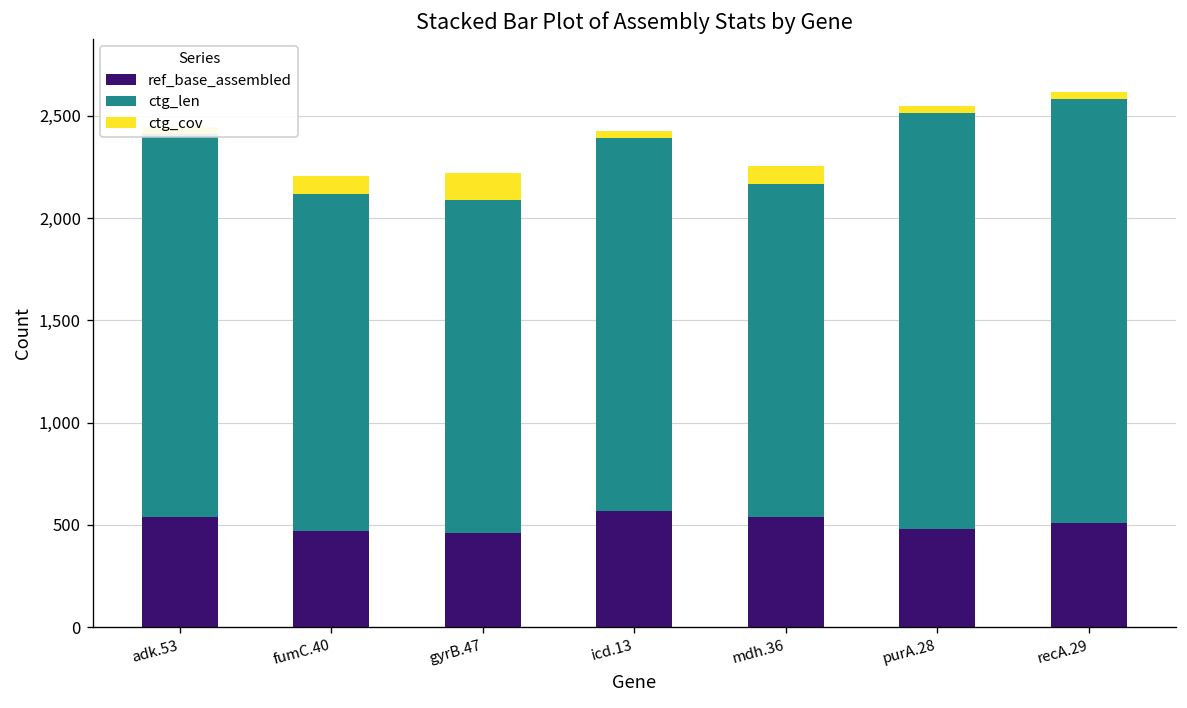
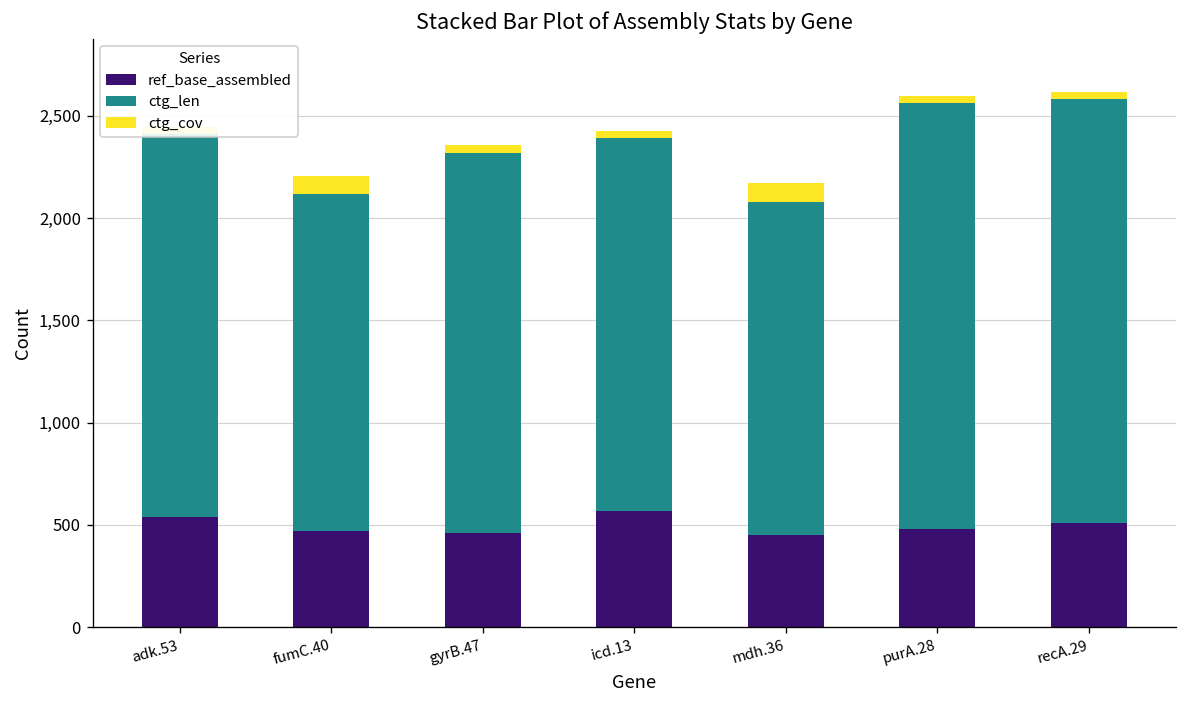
  {
    "ref_base_assembled": {
      "adk.53": "540",
      "fumC.40": "470",
      "gyrB.47": "460",
      "icd.13": "570",
-     "mdh.36": "540",
+     "mdh.36": "450",
      "purA.28": "480",
      "recA.29": "510"
    },
    "ctg_len": {
      "fumC.40": "1,650",
-     "gyrB.47": "1,630",
+     "gyrB.47": "1,860",
      "icd.13": "1,820",
      "mdh.36": "1,630",
-     "purA.28": "2,040",
+     "purA.28": "2,080",
      "recA.29": "2,070"
    },
    "ctg_cov": {
      "fumC.40": "90",
-     "gyrB.47": "130",
+     "gyrB.47": "40",
      "icd.13": "30",
      "mdh.36": "90",
      "purA.28": "30",
      "recA.29": "30"
    }
  }
